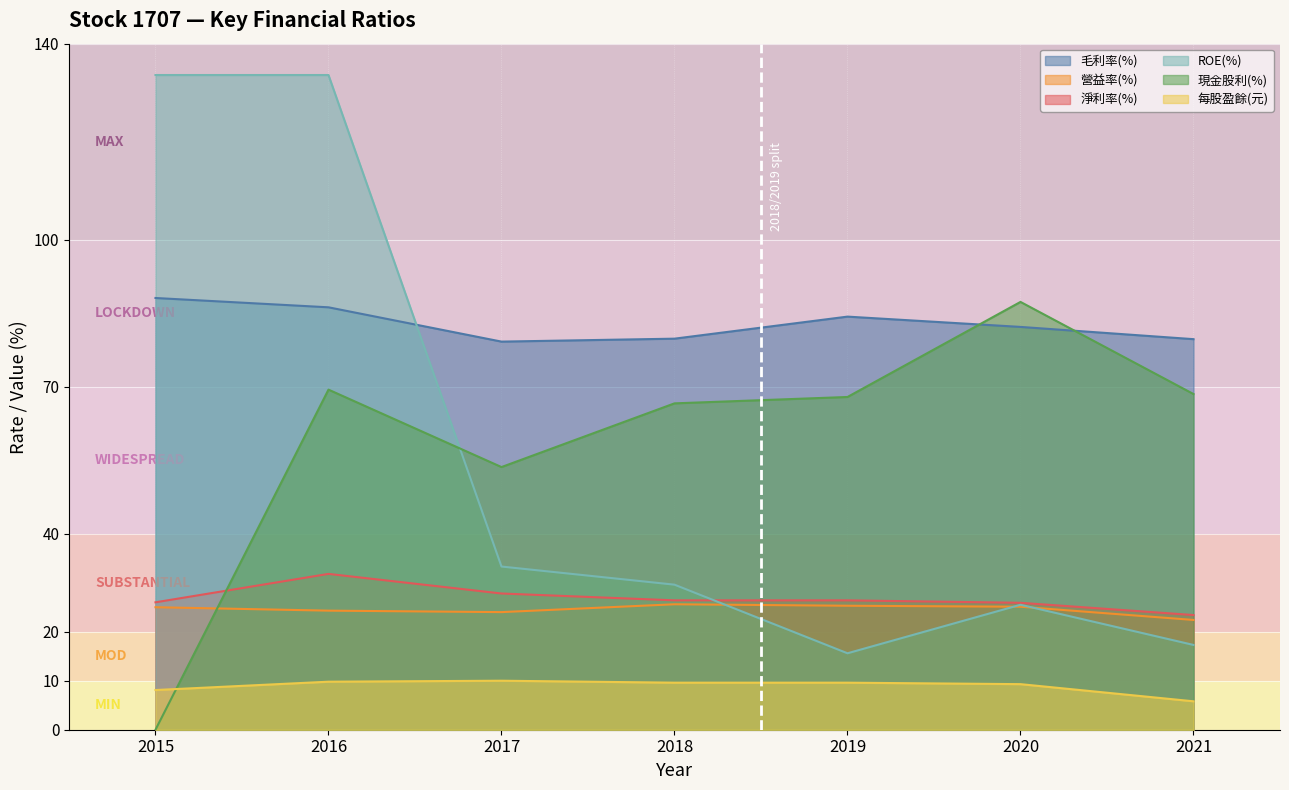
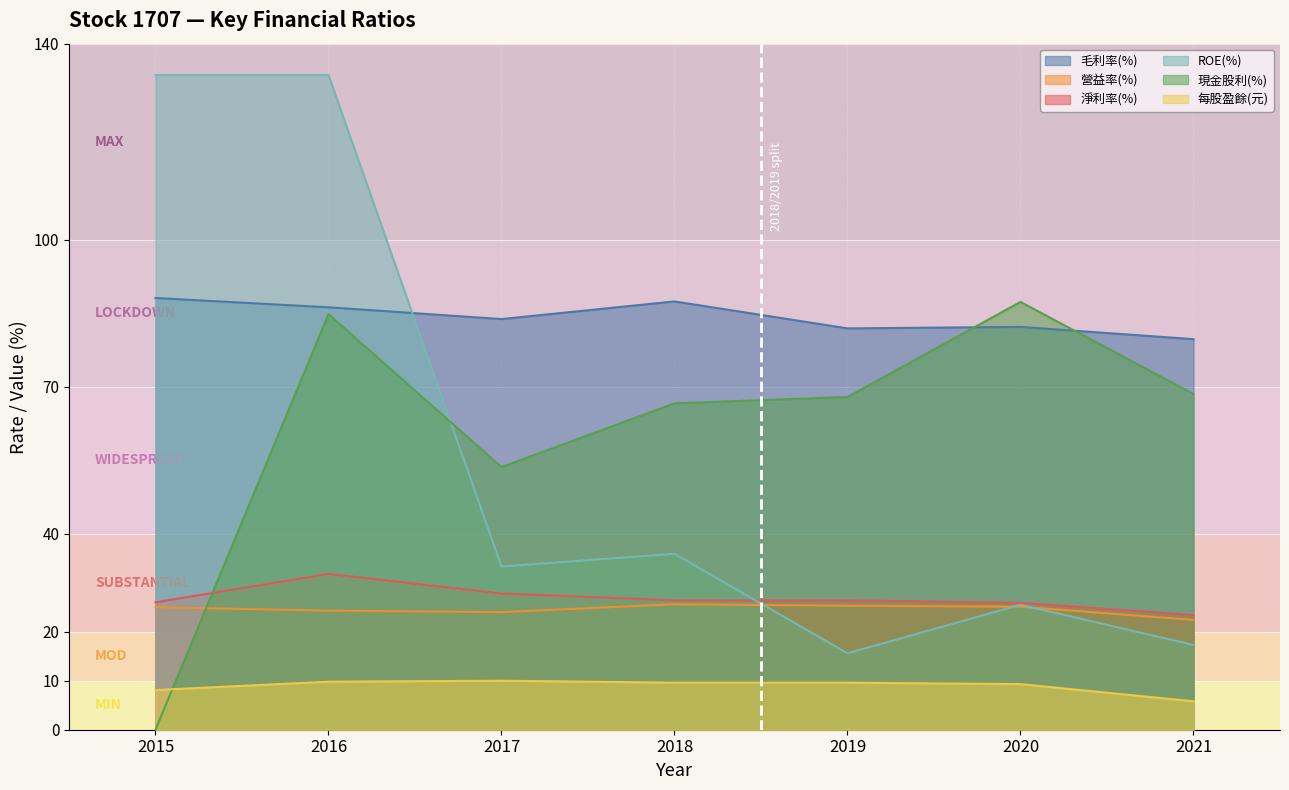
  {
    "毛利率(%)": {
      "2015": 88,
      "2016": 86,
-     "2017": 79,
-     "2018": 80,
-     "2019": 84,
+     "2017": 84,
+     "2018": 87,
+     "2019": 82,
      "2020": 82,
      "2021": 80
    },
    "淨利率(%)": {
      "2015": 26,
      "2016": 32,
      "2017": 28,
      "2018": 26,
      "2019": 26,
      "2021": 23
    },
    "ROE(%)": {
      "2015": 134,
      "2016": 134,
      "2017": 33,
-     "2018": 30,
+     "2018": 36,
      "2019": 16,
      "2021": 17
    },
    "現金股利(%)": {
      "2015": 0,
-     "2016": 69,
+     "2016": 85,
      "2017": 54,
      "2018": 67,
      "2019": 68,
      "2020": 87,
      "2021": 69
    }
  }
